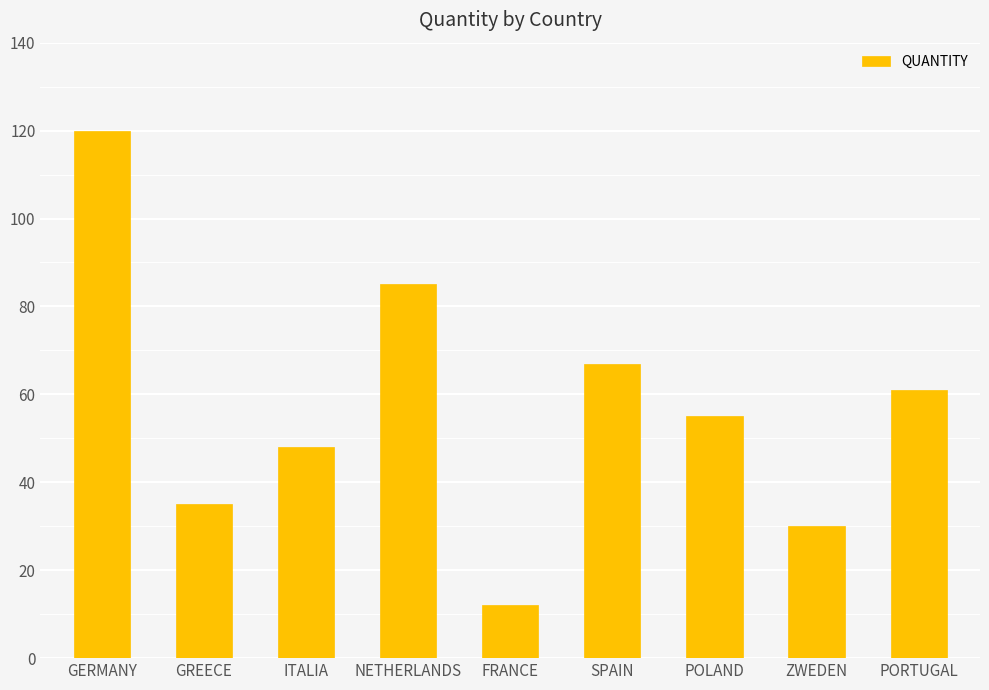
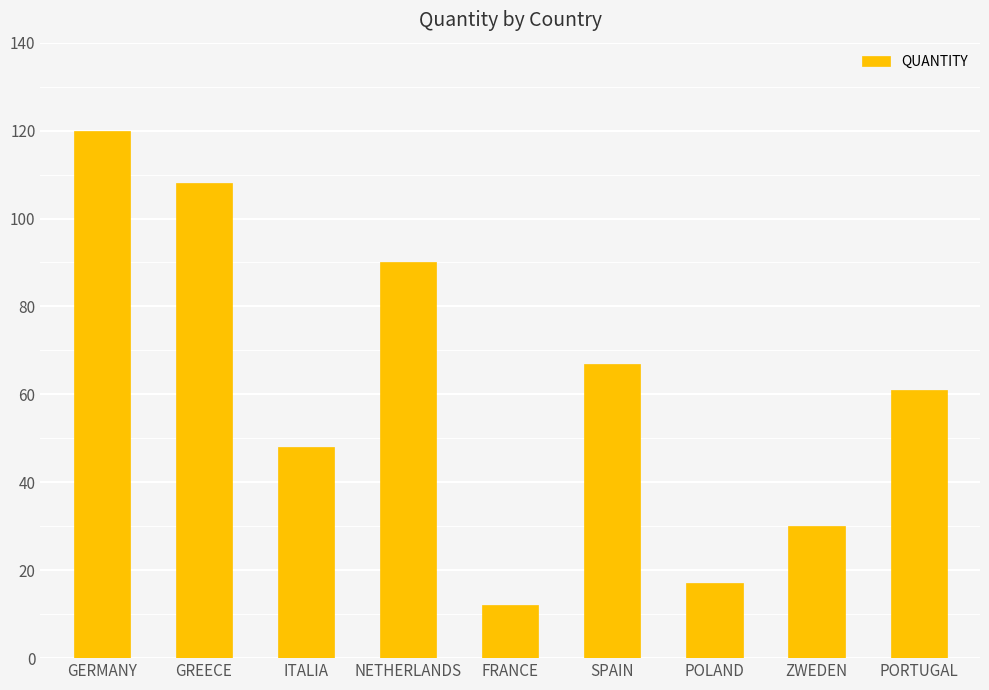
  {
    "GERMANY": 120,
-   "GREECE": 35,
+   "GREECE": 108,
    "ITALIA": 48,
-   "NETHERLANDS": 85,
+   "NETHERLANDS": 90,
    "FRANCE": 12,
    "SPAIN": 67,
-   "POLAND": 55,
+   "POLAND": 17,
    "ZWEDEN": 30,
    "PORTUGAL": 61
  }
